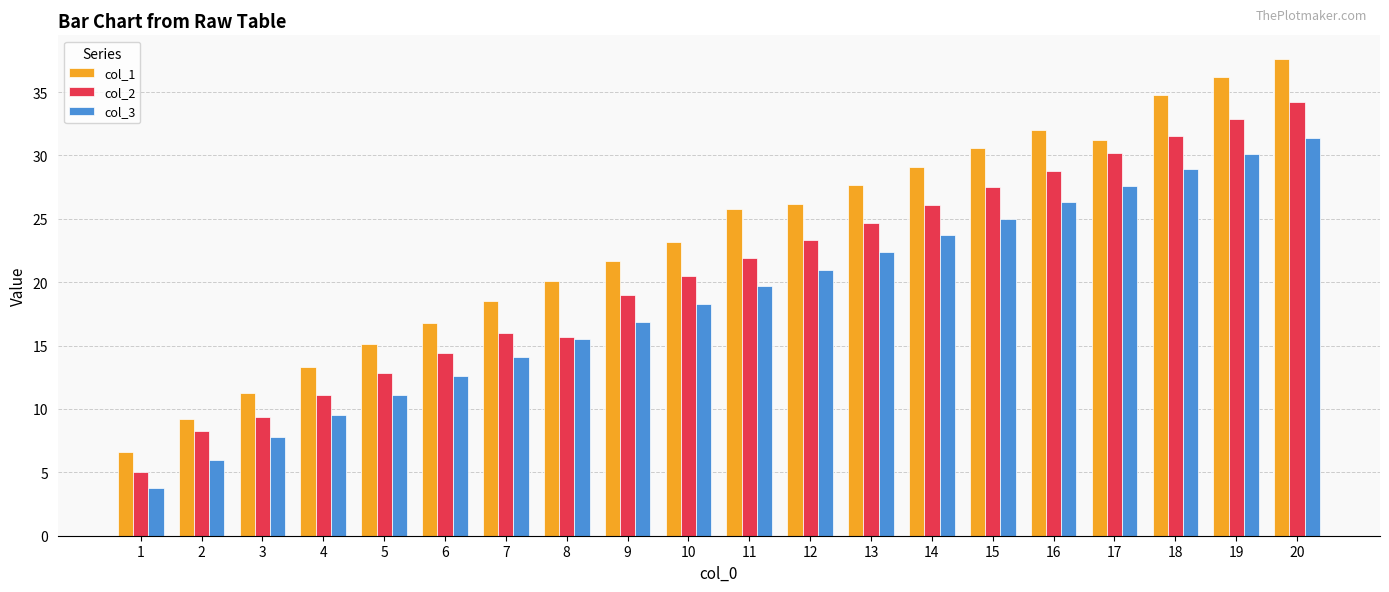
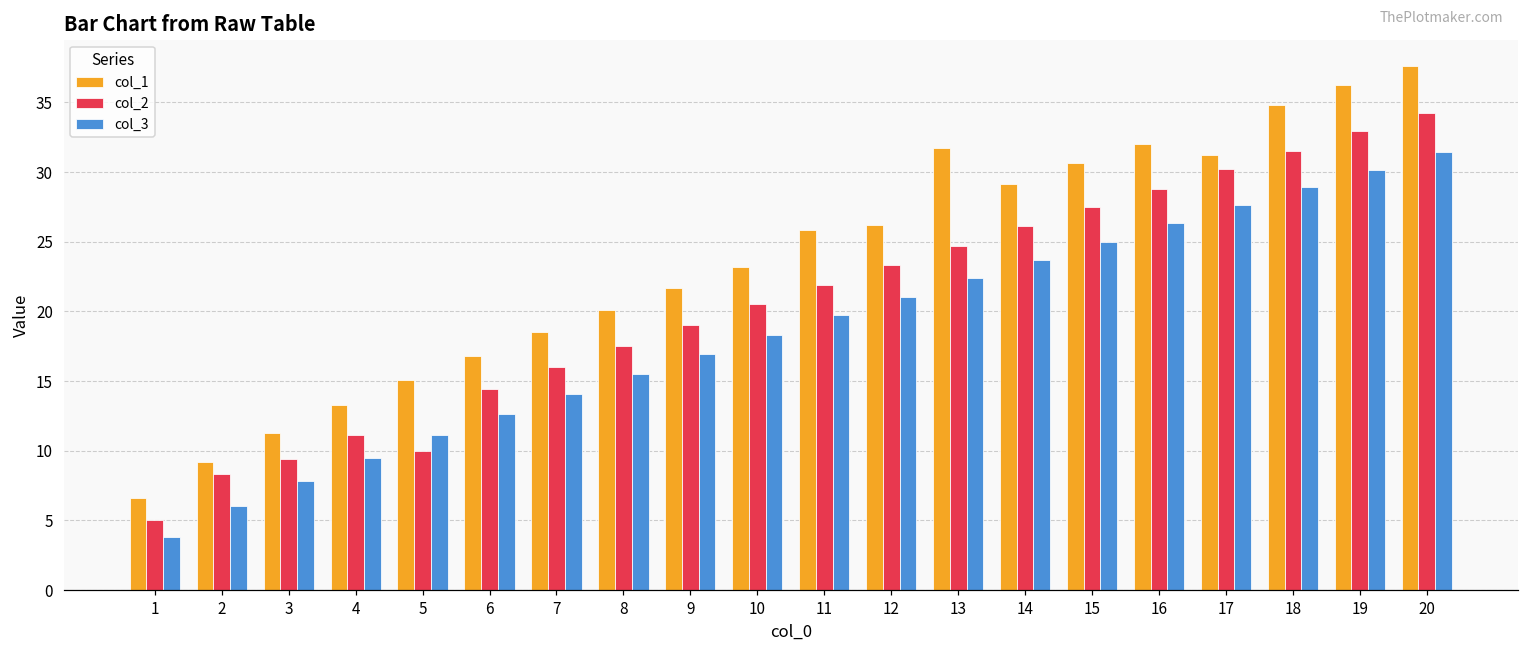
  {
    "col_1": {
      "1": 6.6,
      "2": 9.2,
      "3": 11.3,
      "4": 13.3,
      "5": 15.1,
      "6": 16.8,
      "7": 18.5,
      "8": 20.1,
      "9": 21.7,
      "10": 23.2,
      "11": 25.8,
      "12": 26.2,
-     "13": 27.7,
+     "13": 31.7,
      "14": 29.1,
      "15": 30.6,
      "16": 32.0,
      "17": 31.2,
      "18": 34.8,
      "19": 36.2,
      "20": 37.6
    },
    "col_2": {
      "1": 5.0,
      "2": 8.3,
      "3": 9.4,
      "4": 11.1,
-     "5": 12.8,
+     "5": 10.0,
      "6": 14.4,
      "7": 16.0,
-     "8": 15.7,
+     "8": 17.5,
      "9": 19.0,
      "10": 20.5,
      "11": 21.9,
      "12": 23.3,
      "13": 24.7,
      "14": 26.1,
      "15": 27.5,
      "16": 28.8,
      "17": 30.2,
      "18": 31.5,
      "19": 32.9,
      "20": 34.2
    },
    "col_3": {
      "1": 3.8,
      "2": 6.0,
      "3": 7.8,
      "4": 9.5,
      "5": 11.1,
      "6": 12.6,
      "7": 14.1,
      "8": 15.5,
      "9": 16.9,
      "10": 18.3,
      "11": 19.7,
      "12": 21.0,
      "13": 22.4,
      "14": 23.7,
      "15": 25.0,
      "16": 26.3,
      "17": 27.6,
      "18": 28.9,
      "19": 30.1,
      "20": 31.4
    }
  }
